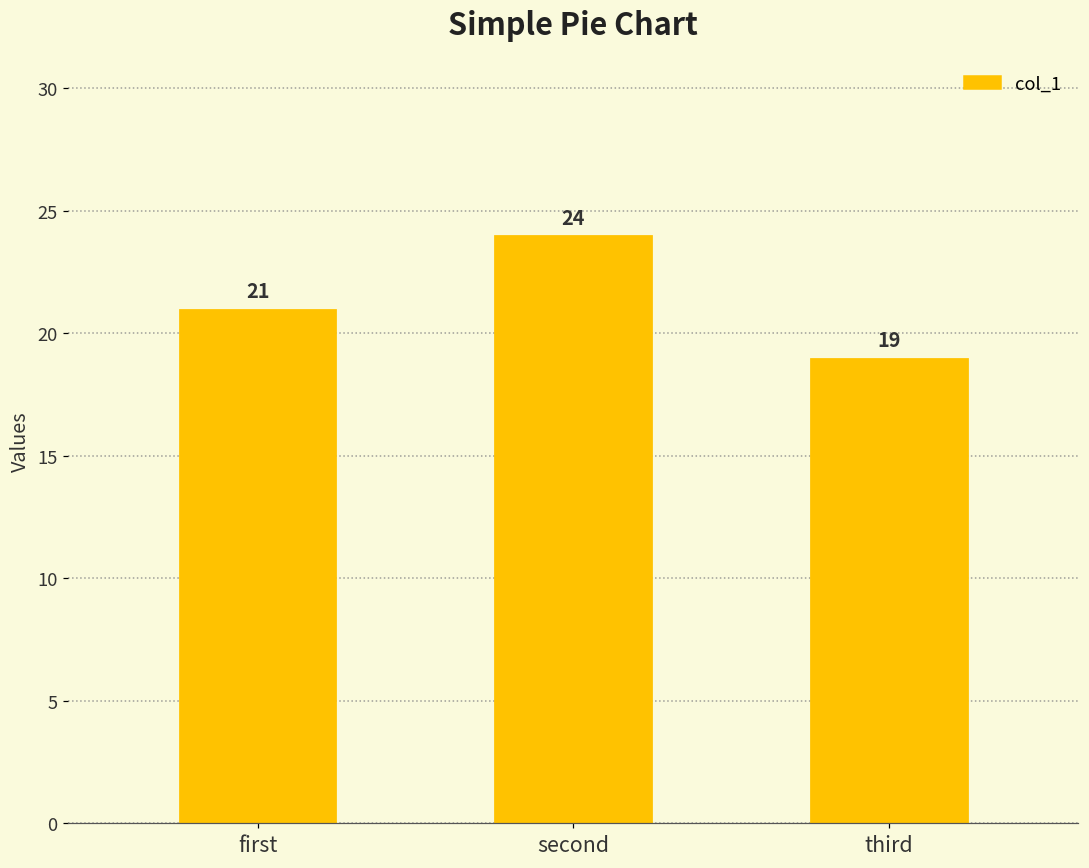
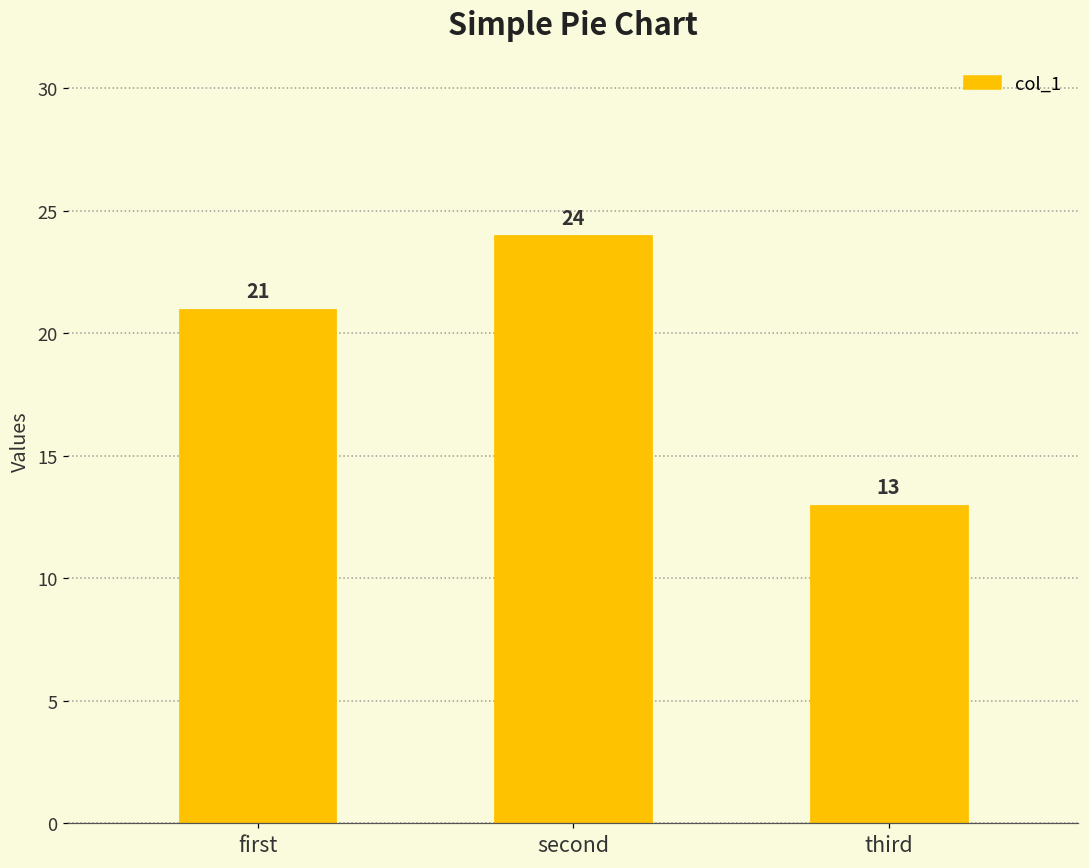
  {
    "first": 21,
    "second": 24,
-   "third": 19
+   "third": 13
  }
